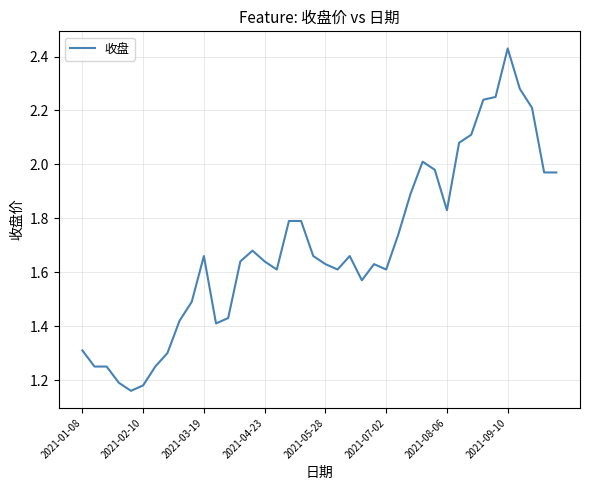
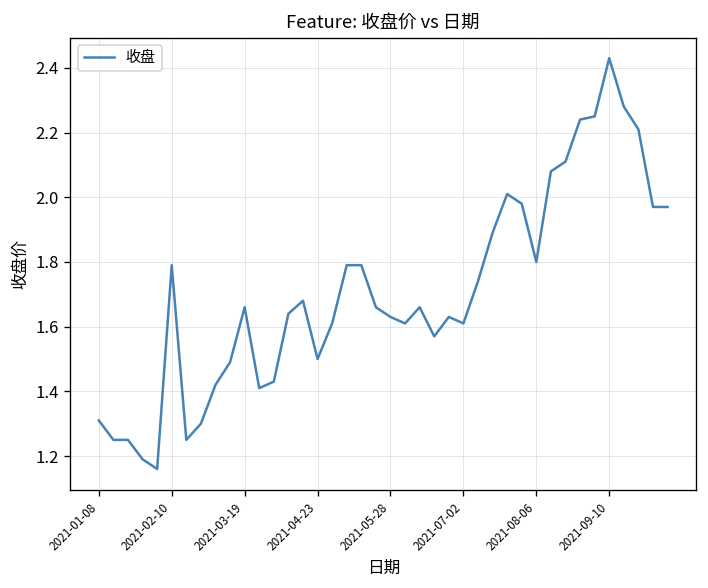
  {
    "2021-01-08": 1.31,
-   "2021-02-10": 1.18,
+   "2021-02-10": 1.79,
    "2021-03-19": 1.66,
-   "2021-04-23": 1.64,
+   "2021-04-23": 1.50,
    "2021-05-28": 1.63,
    "2021-07-02": 1.61,
-   "2021-08-06": 1.83,
+   "2021-08-06": 1.80,
    "2021-09-10": 2.43
  }
